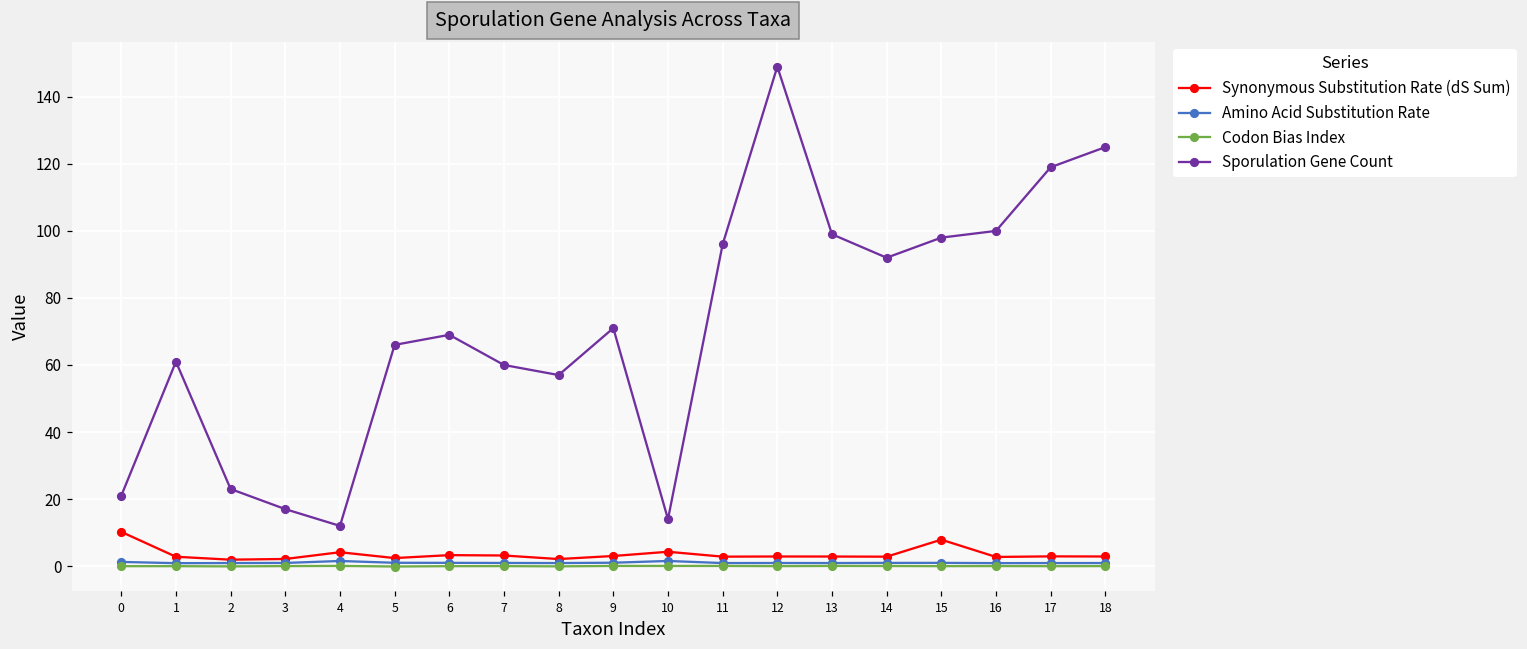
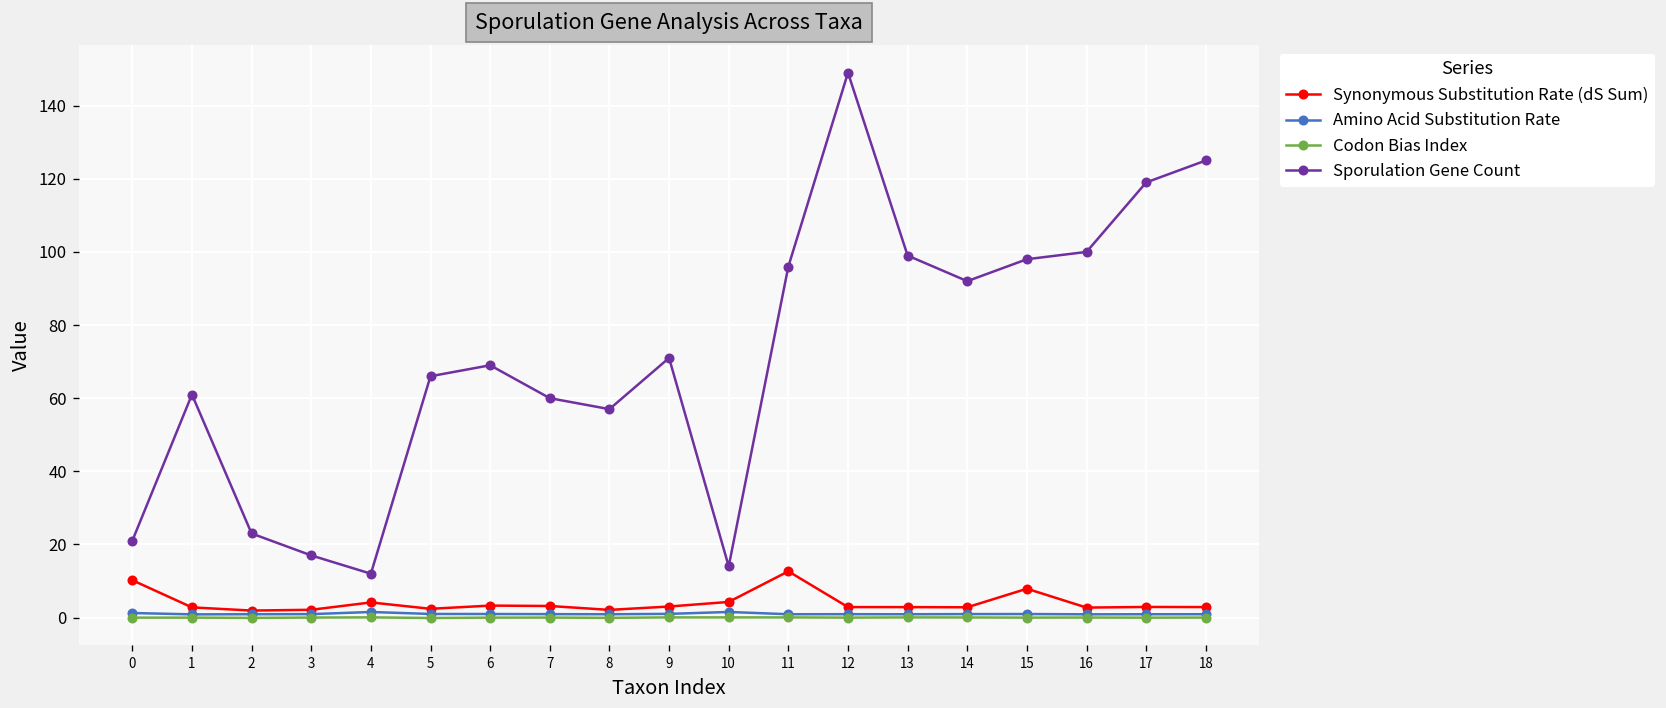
  {
    "Synonymous Substitution Rate (dS Sum)": {
      "0": 10,
      "1": 3,
      "2": 2,
      "3": 2,
      "4": 4,
      "5": 2,
      "6": 3,
      "7": 3,
      "8": 2,
      "9": 3,
      "10": 4,
-     "11": 3,
+     "11": 13,
      "12": 3,
      "13": 3,
      "14": 3,
      "15": 8,
      "16": 3,
      "17": 3,
      "18": 3
    },
    "Amino Acid Substitution Rate": {
      "0": 1,
      "1": 1,
      "2": 1,
      "3": 1,
      "4": 2,
      "5": 1,
      "6": 1,
      "7": 1,
      "8": 1,
      "9": 1,
      "10": 2,
      "11": 1,
      "12": 1,
      "13": 1,
      "14": 1,
      "15": 1,
      "16": 1,
      "17": 1,
      "18": 1
    },
    "Codon Bias Index": {
      "0": 0,
      "1": 0,
      "2": 0,
      "3": 0,
      "4": 0,
      "5": 0,
      "6": 0,
      "7": 0,
      "8": 0,
      "9": 0,
      "10": 0,
      "11": 0,
      "12": 0,
      "13": 0,
      "14": 0,
      "15": 0,
      "16": 0,
      "17": 0,
      "18": 0
    },
    "Sporulation Gene Count": {
      "0": 21,
      "1": 61,
      "2": 23,
      "3": 17,
      "4": 12,
      "5": 66,
      "6": 69,
      "7": 60,
      "8": 57,
      "9": 71,
      "10": 14,
      "11": 96,
      "12": 149,
      "13": 99,
      "14": 92,
      "15": 98,
      "16": 100,
      "17": 119,
      "18": 125
    }
  }
